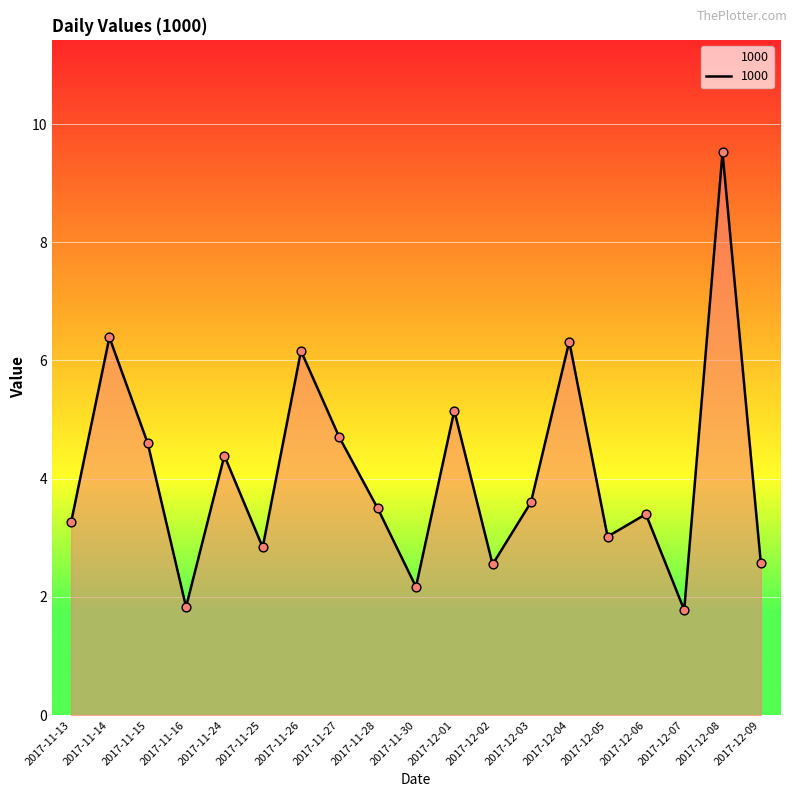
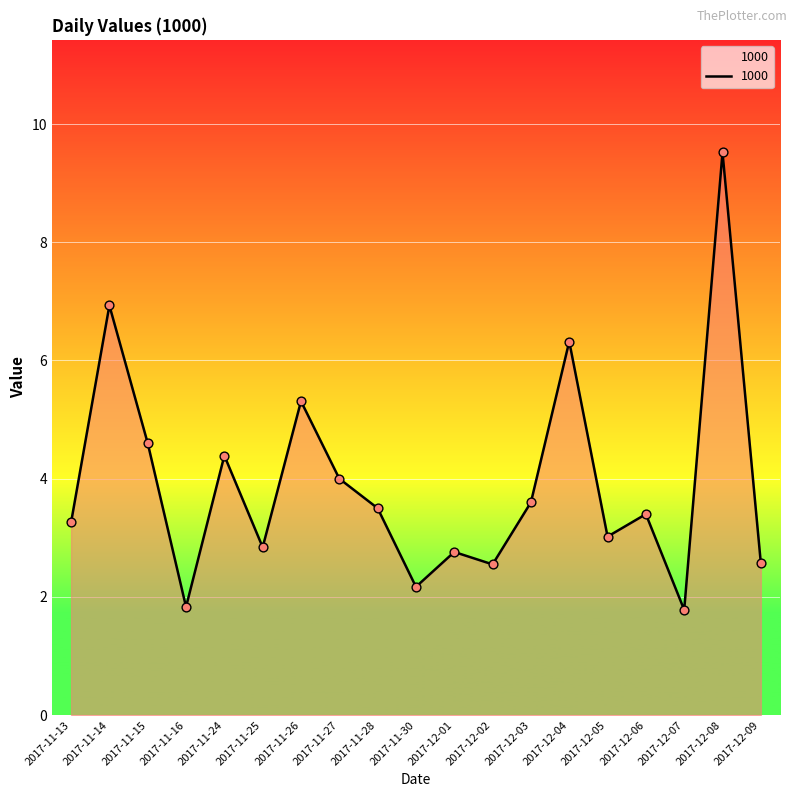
  {
    "2017-11-13": 3.3,
-   "2017-11-14": 6.4,
+   "2017-11-14": 6.9,
    "2017-11-15": 4.6,
    "2017-11-16": 1.8,
    "2017-11-24": 4.4,
    "2017-11-25": 2.8,
-   "2017-11-26": 6.2,
-   "2017-11-27": 4.7,
+   "2017-11-26": 5.3,
+   "2017-11-27": 4.0,
    "2017-11-28": 3.5,
    "2017-11-30": 2.2,
-   "2017-12-01": 5.2,
+   "2017-12-01": 2.8,
    "2017-12-02": 2.6,
    "2017-12-03": 3.6,
    "2017-12-04": 6.3,
    "2017-12-05": 3.0,
    "2017-12-06": 3.4,
    "2017-12-07": 1.8,
    "2017-12-08": 9.5,
    "2017-12-09": 2.6
  }
